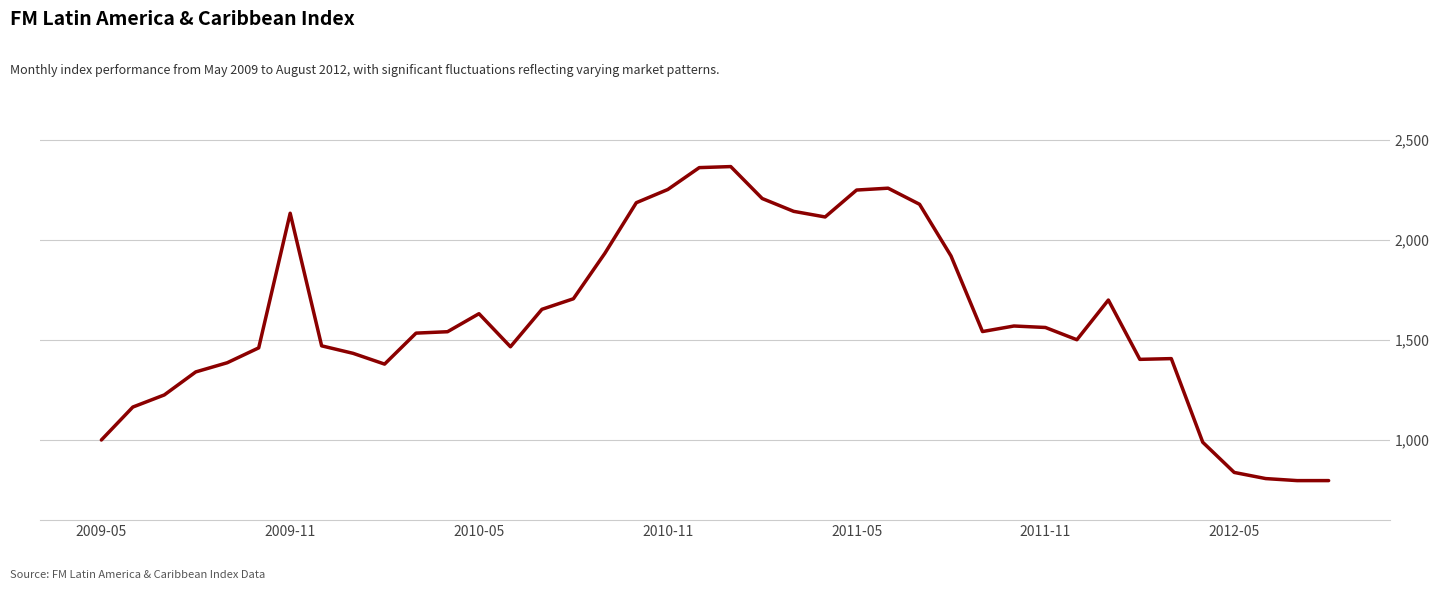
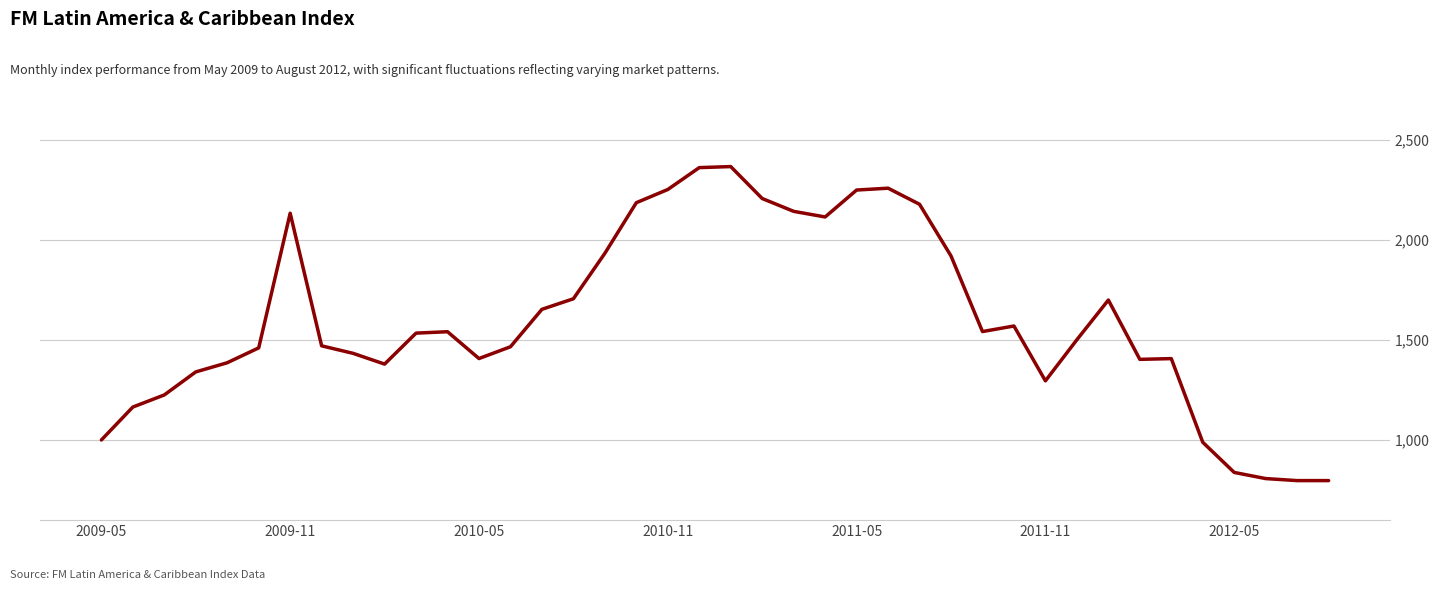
  {
    "2009-05": "1,000",
    "2009-11": "2,130",
-   "2010-05": "1,630",
+   "2010-05": "1,410",
    "2010-11": "2,250",
    "2011-05": "2,250",
-   "2011-11": "1,560",
+   "2011-11": "1,300",
    "2012-05": "840"
  }
